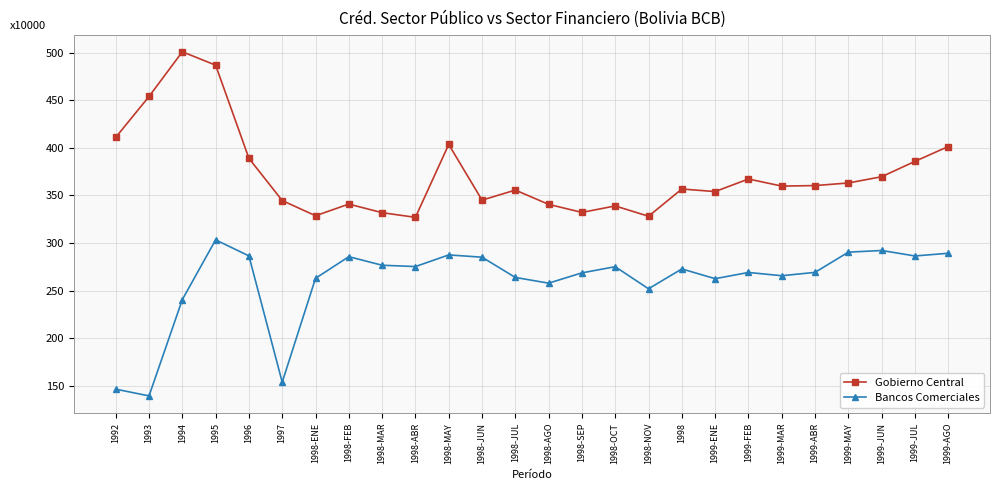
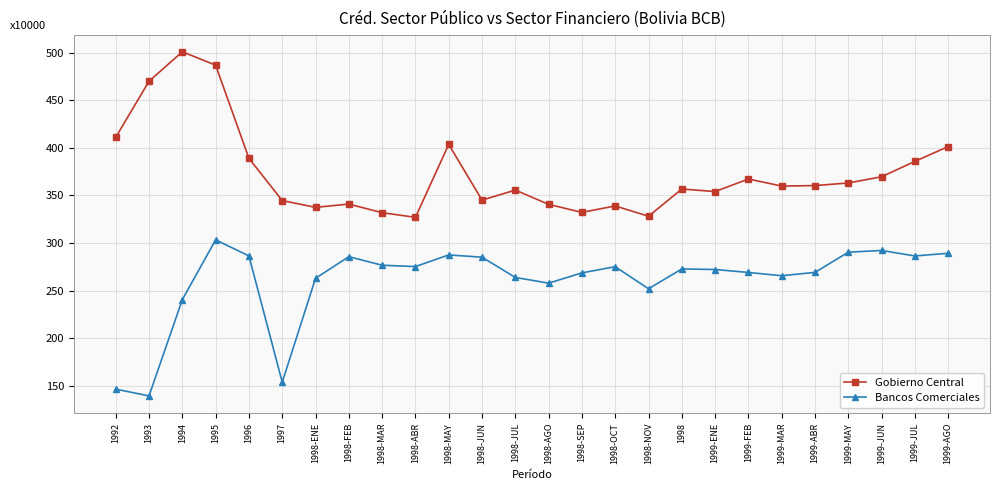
  {
    "Gobierno Central": {
      "1992": 410,
-     "1993": 450,
+     "1993": 470,
      "1994": 500,
      "1995": 490,
      "1996": 390,
      "1997": 340,
-     "1998-ENE": 330,
+     "1998-ENE": 340,
      "1998-FEB": 340,
      "1998-MAR": 330,
      "1998-ABR": 330,
      "1998-MAY": 400,
      "1998-JUN": 340,
      "1998-JUL": 360,
      "1998-AGO": 340,
      "1998-SEP": 330,
      "1998-OCT": 340,
      "1998-NOV": 330,
      "1998": 360,
      "1999-ENE": 350,
      "1999-FEB": 370,
      "1999-MAR": 360,
      "1999-ABR": 360,
      "1999-MAY": 360,
      "1999-JUN": 370,
      "1999-JUL": 390,
      "1999-AGO": 400
    },
    "Bancos Comerciales": {
      "1992": 150,
      "1993": 140,
      "1994": 240,
      "1995": 300,
      "1996": 290,
      "1997": 150,
      "1998-ENE": 260,
      "1998-FEB": 290,
      "1998-MAR": 280,
      "1998-ABR": 280,
      "1998-MAY": 290,
      "1998-JUN": 290,
      "1998-JUL": 260,
      "1998-AGO": 260,
      "1998-SEP": 270,
      "1998-OCT": 280,
      "1998-NOV": 250,
      "1998": 270,
-     "1999-ENE": 260,
+     "1999-ENE": 270,
      "1999-FEB": 270,
      "1999-MAR": 270,
      "1999-ABR": 270,
      "1999-MAY": 290,
      "1999-JUN": 290,
      "1999-JUL": 290,
      "1999-AGO": 290
    }
  }
